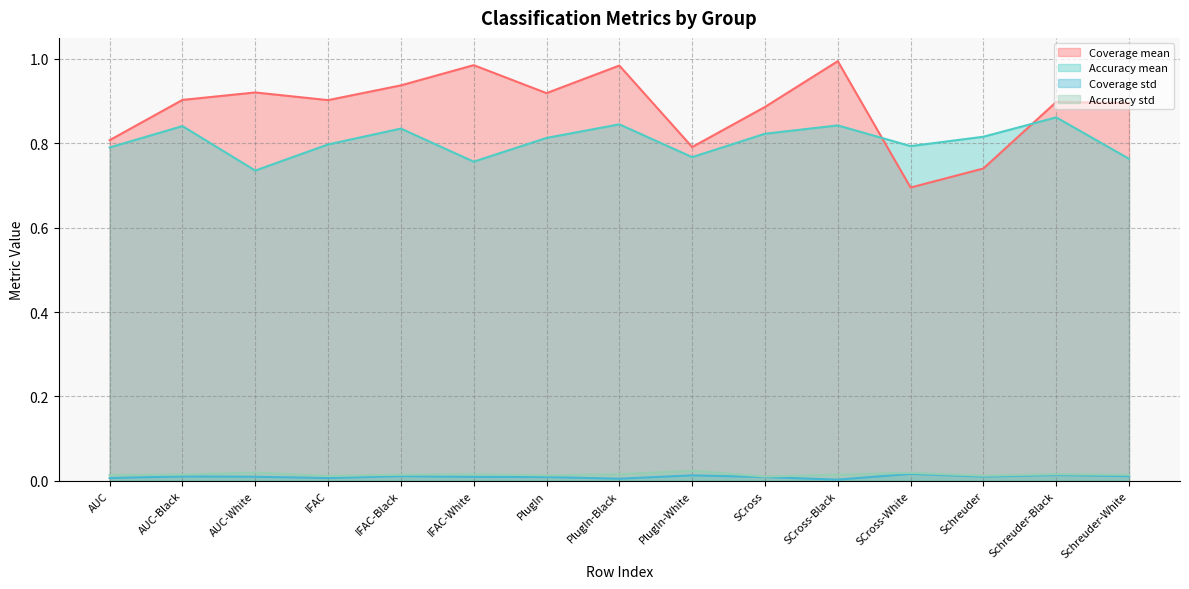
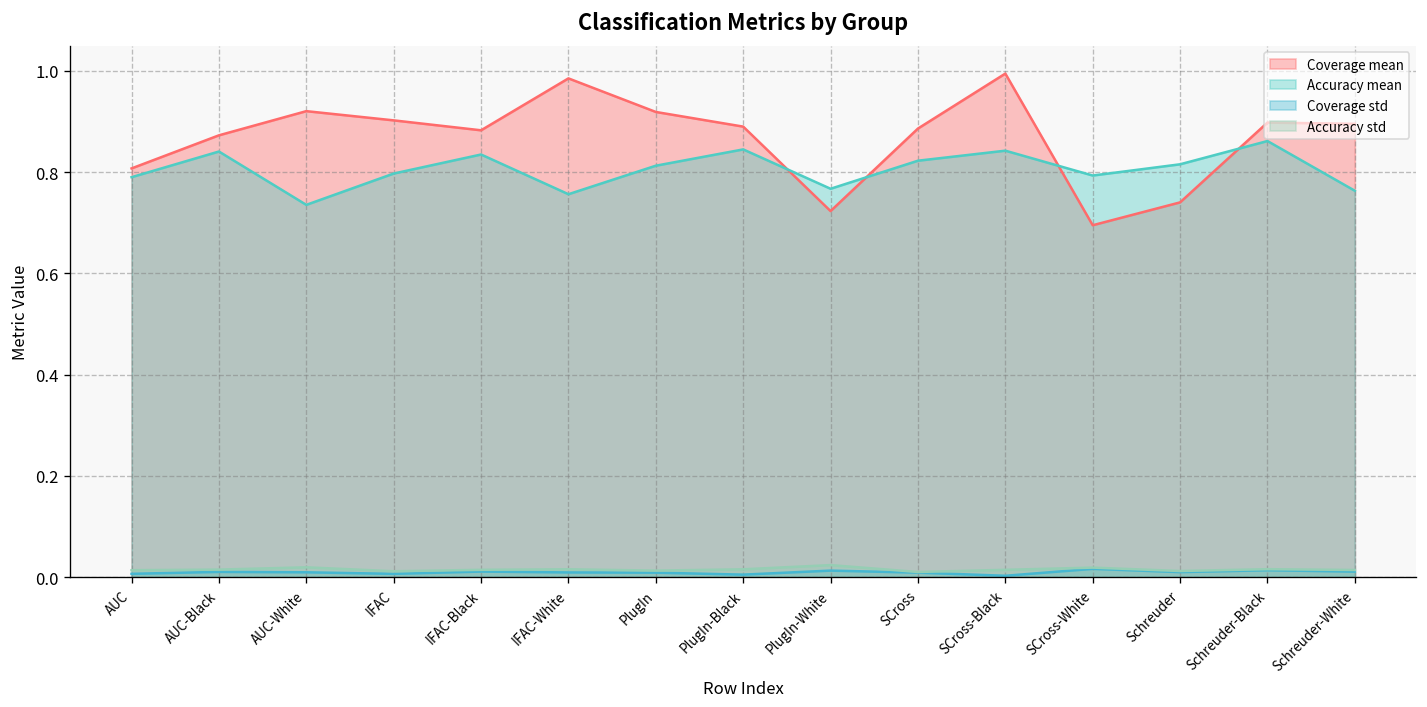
  {
    "Coverage mean": {
      "AUC": 0.81,
-     "AUC-Black": 0.90,
+     "AUC-Black": 0.87,
      "AUC-White": 0.92,
      "IFAC": 0.90,
-     "IFAC-Black": 0.94,
+     "IFAC-Black": 0.88,
      "IFAC-White": 0.99,
      "PlugIn": 0.92,
-     "PlugIn-Black": 0.98,
-     "PlugIn-White": 0.79,
+     "PlugIn-Black": 0.89,
+     "PlugIn-White": 0.72,
      "SCross": 0.89,
      "SCross-Black": 0.99,
      "SCross-White": 0.70,
      "Schreuder": 0.74
    }
  }
